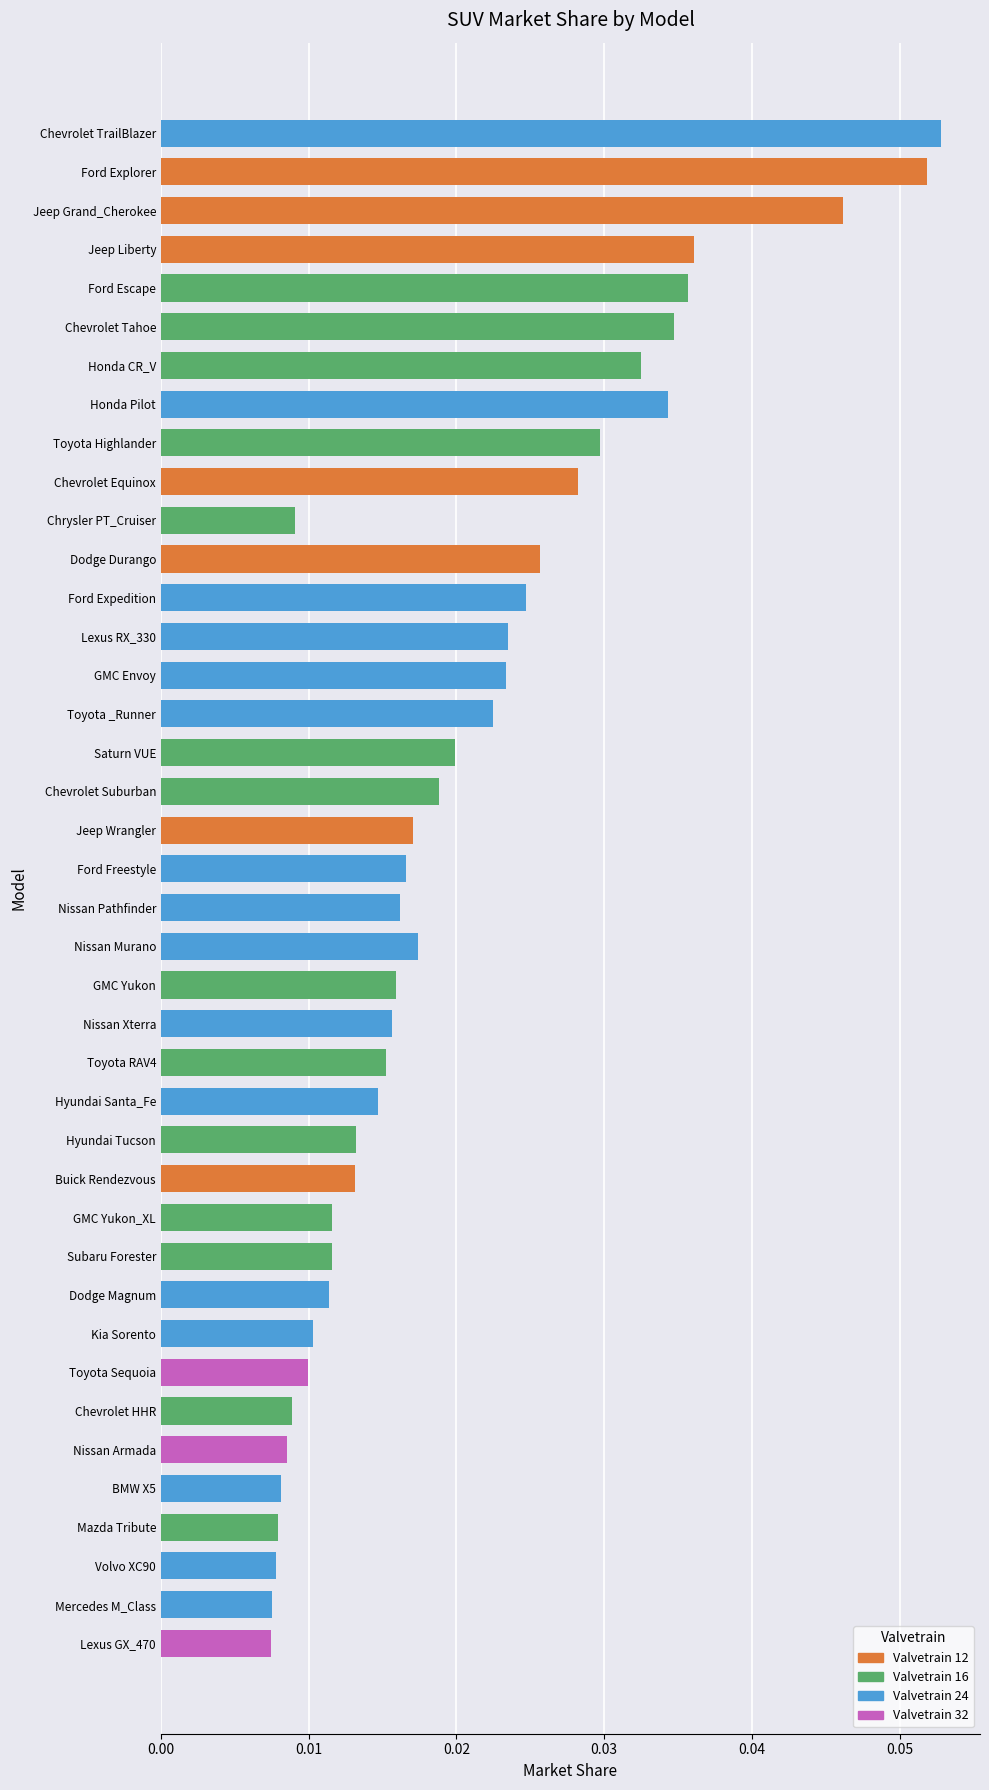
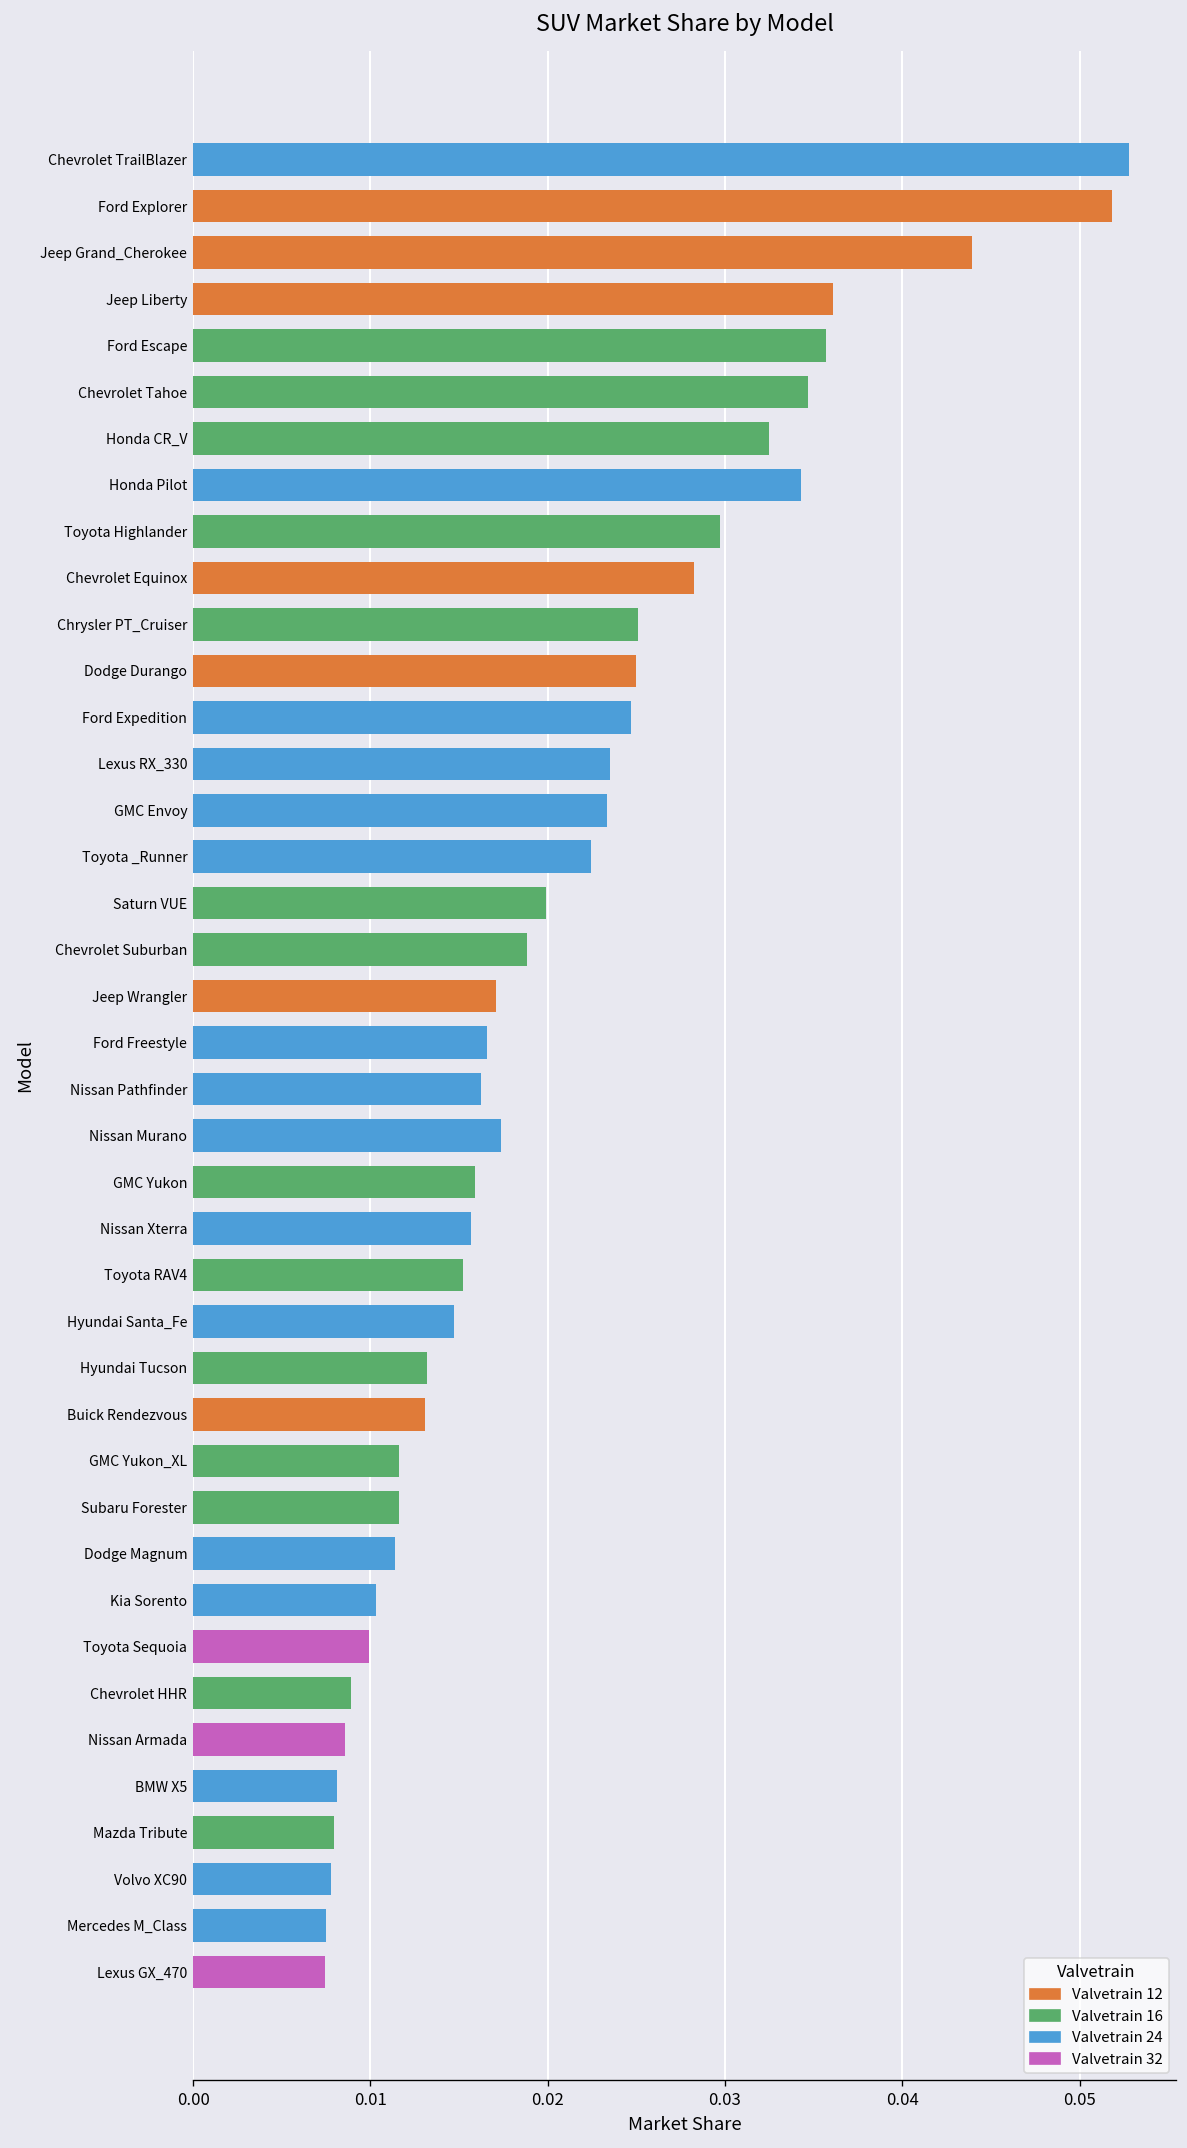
  {
    "Chevrolet TrailBlazer": 0.0528,
    "Ford Explorer": 0.0519,
-   "Jeep Grand_Cherokee": 0.0462,
+   "Jeep Grand_Cherokee": 0.0439,
    "Jeep Liberty": 0.0361,
    "Ford Escape": 0.0357,
    "Chevrolet Tahoe": 0.0347,
    "Honda CR_V": 0.0325,
    "Honda Pilot": 0.0343,
    "Toyota Highlander": 0.0297,
    "Chevrolet Equinox": 0.0282,
-   "Chrysler PT_Cruiser": 0.0091,
-   "Dodge Durango": 0.0257,
+   "Chrysler PT_Cruiser": 0.0251,
+   "Dodge Durango": 0.0250,
    "Ford Expedition": 0.0247,
    "Lexus RX_330": 0.0235,
    "GMC Envoy": 0.0233,
    "Toyota _Runner": 0.0225,
    "Saturn VUE": 0.0199,
    "Chevrolet Suburban": 0.0188,
    "Jeep Wrangler": 0.0171,
    "Ford Freestyle": 0.0166,
    "Nissan Pathfinder": 0.0162,
    "Nissan Murano": 0.0174,
    "GMC Yukon": 0.0159,
    "Nissan Xterra": 0.0157,
    "Toyota RAV4": 0.0153,
    "Hyundai Santa_Fe": 0.0147,
    "Hyundai Tucson": 0.0132,
    "Buick Rendezvous": 0.0131,
    "GMC Yukon_XL": 0.0116,
    "Subaru Forester": 0.0116,
    "Dodge Magnum": 0.0114,
    "Kia Sorento": 0.0103,
    "Toyota Sequoia": 0.0099,
    "Chevrolet HHR": 0.0089,
    "Nissan Armada": 0.0085,
    "BMW X5": 0.0081,
    "Mazda Tribute": 0.0080,
    "Volvo XC90": 0.0078,
    "Mercedes M_Class": 0.0075,
    "Lexus GX_470": 0.0074
  }
